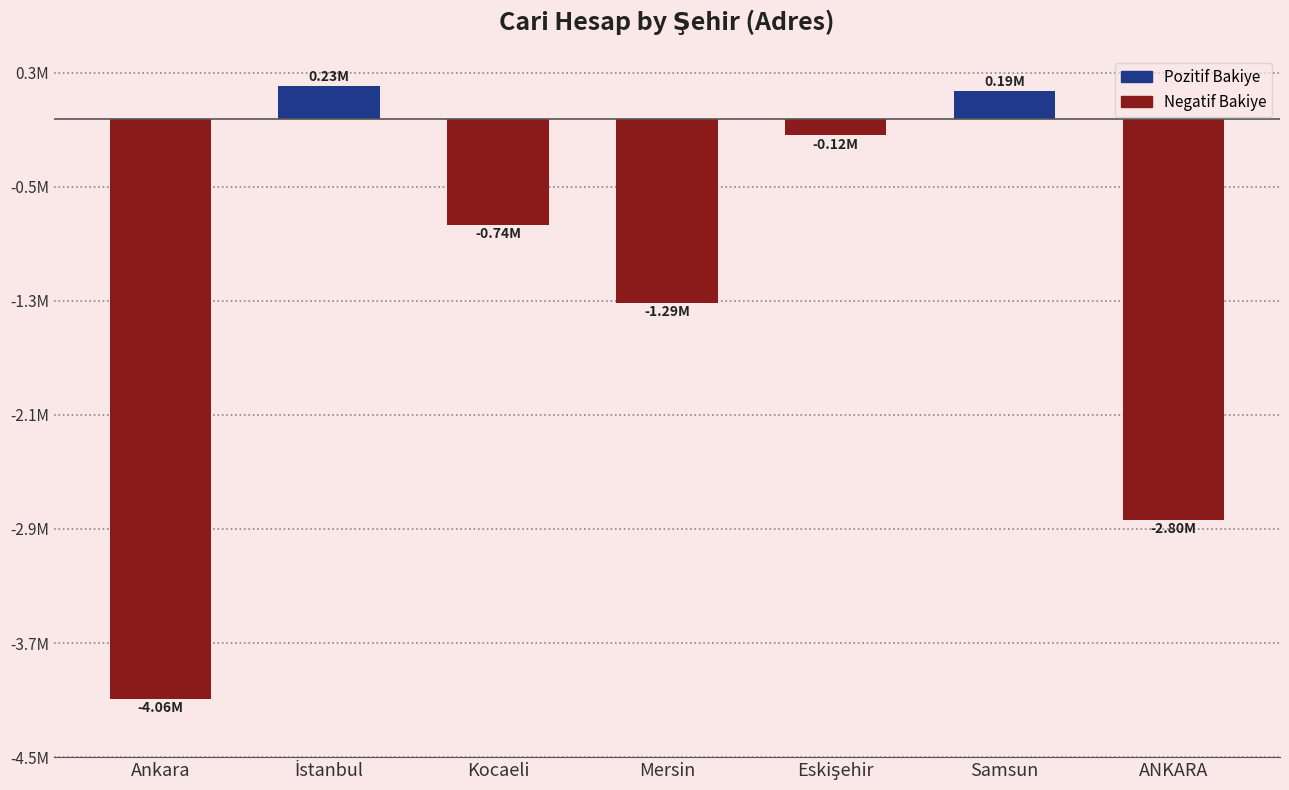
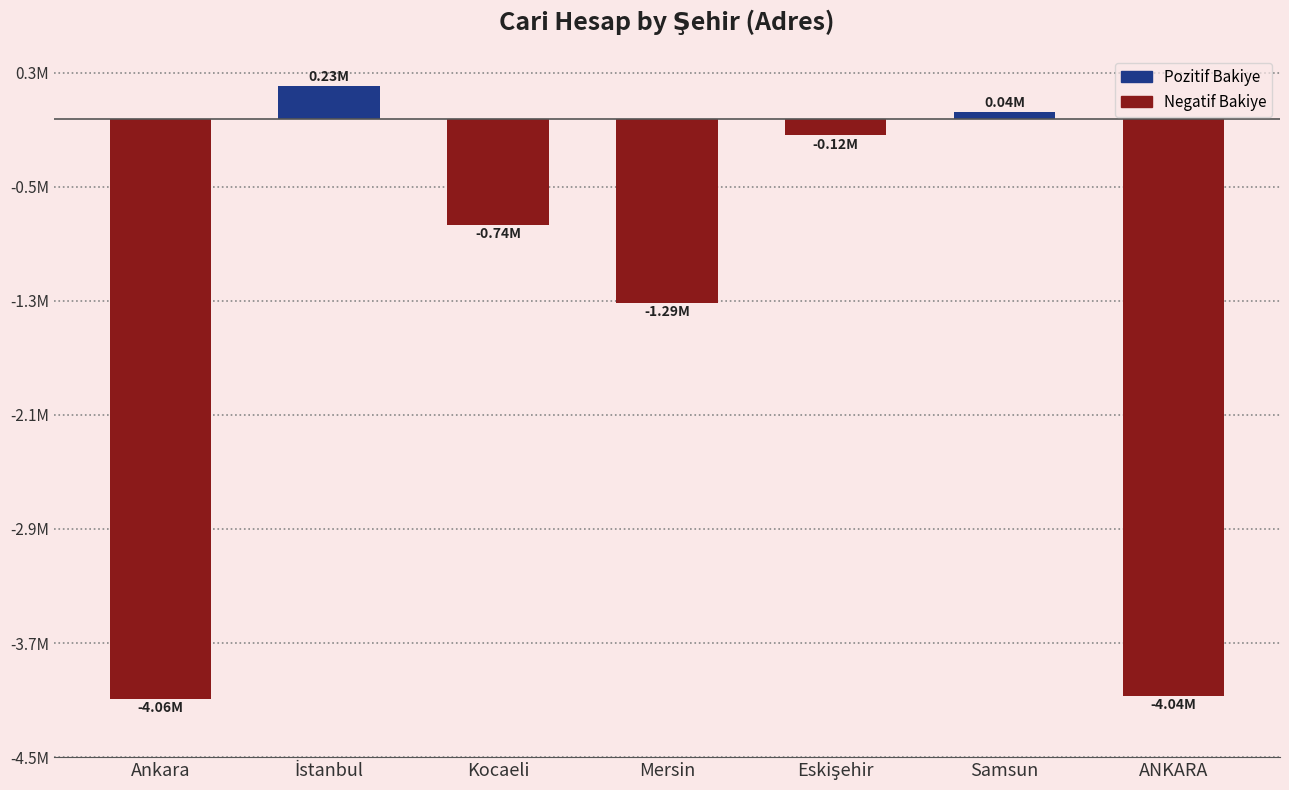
  {
    "Ankara": "-4.06M",
    "İstanbul": "0.23M",
    "Kocaeli": "-0.74M",
    "Mersin": "-1.29M",
    "Eskişehir": "-0.12M",
-   "Samsun": "0.19M",
-   "ANKARA": "-2.80M"
+   "Samsun": "0.04M",
+   "ANKARA": "-4.04M"
  }
